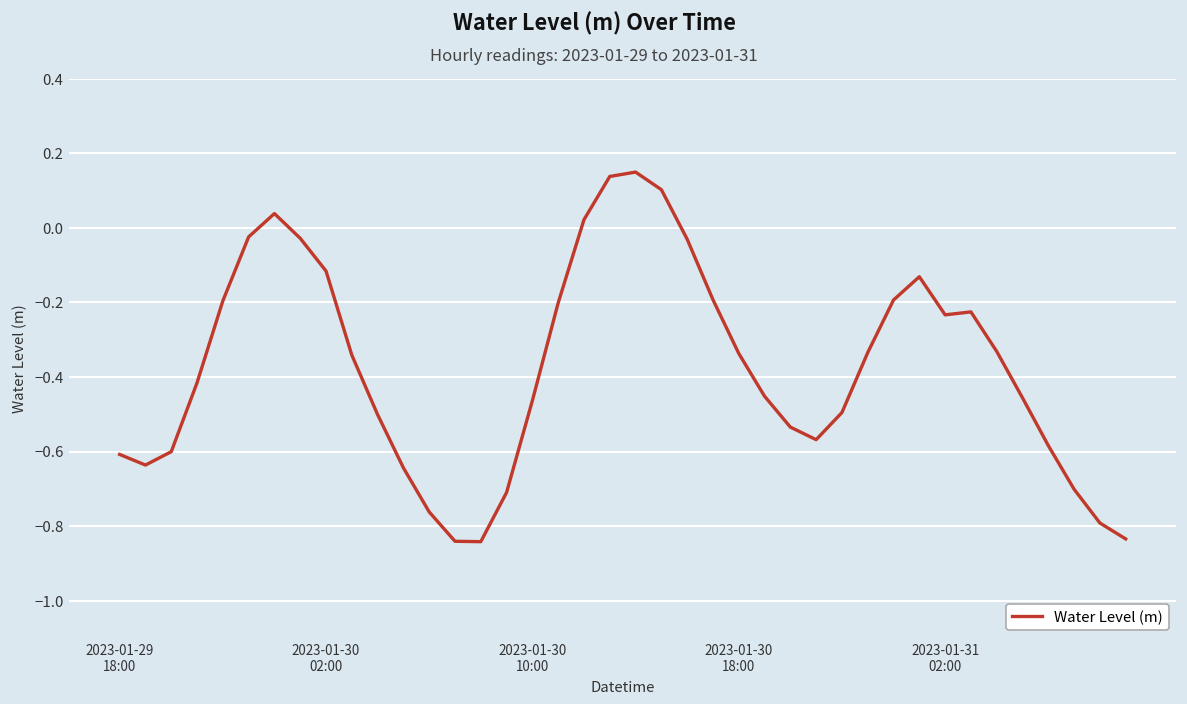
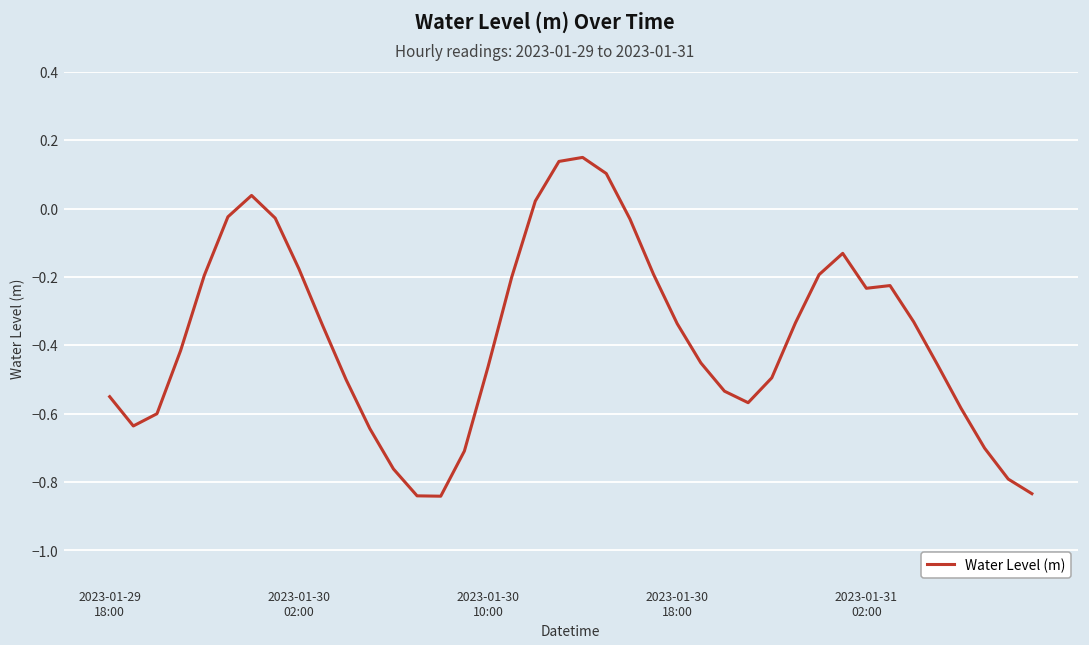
  {
-   "2023-01-29 18:00": -0.61,
-   "2023-01-30 02:00": -0.12,
+   "2023-01-29 18:00": -0.55,
+   "2023-01-30 02:00": -0.18,
    "2023-01-30 10:00": -0.46,
    "2023-01-30 18:00": -0.34,
    "2023-01-31 02:00": -0.23
  }
